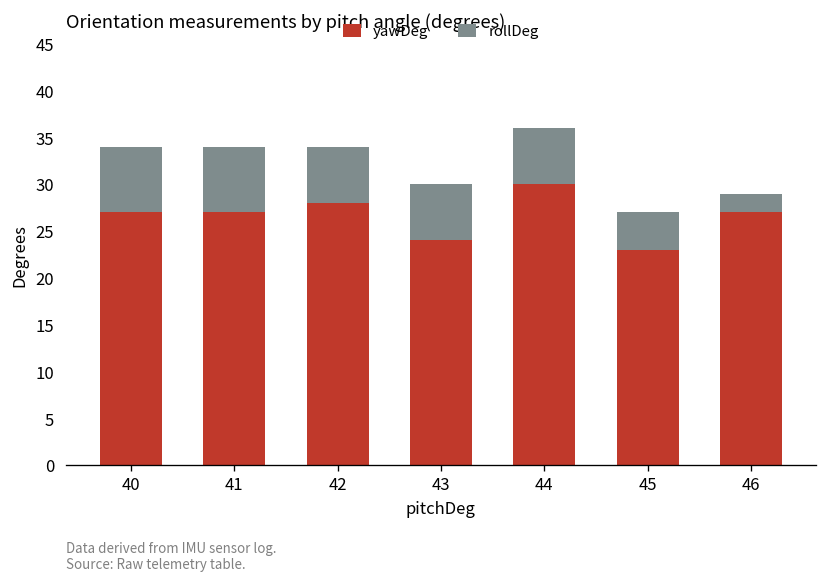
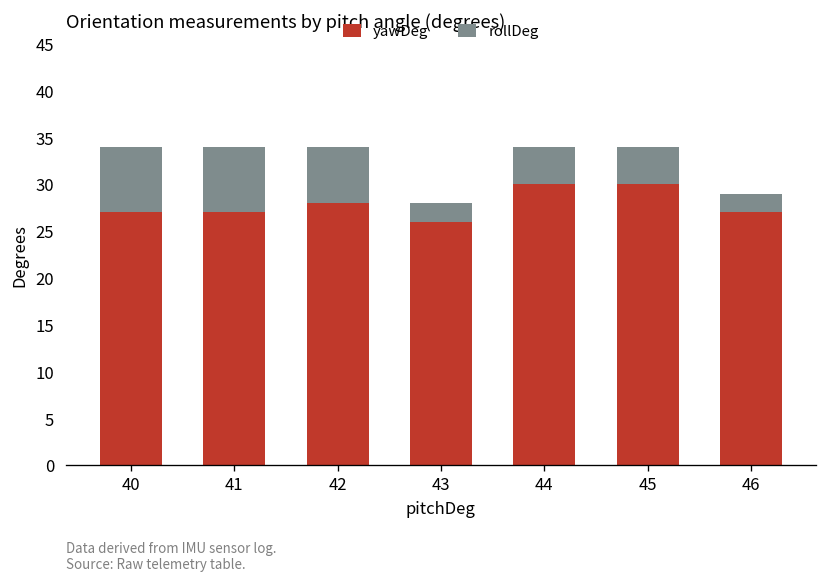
  {
    "yawDeg": {
      "40": 27,
      "41": 27,
      "42": 28,
-     "43": 24,
+     "43": 26,
      "44": 30,
-     "45": 23,
+     "45": 30,
      "46": 27
    },
    "rollDeg": {
      "40": 7,
      "41": 7,
      "42": 6,
-     "43": 6,
-     "44": 6,
+     "43": 2,
+     "44": 4,
      "45": 4,
      "46": 2
    }
  }
